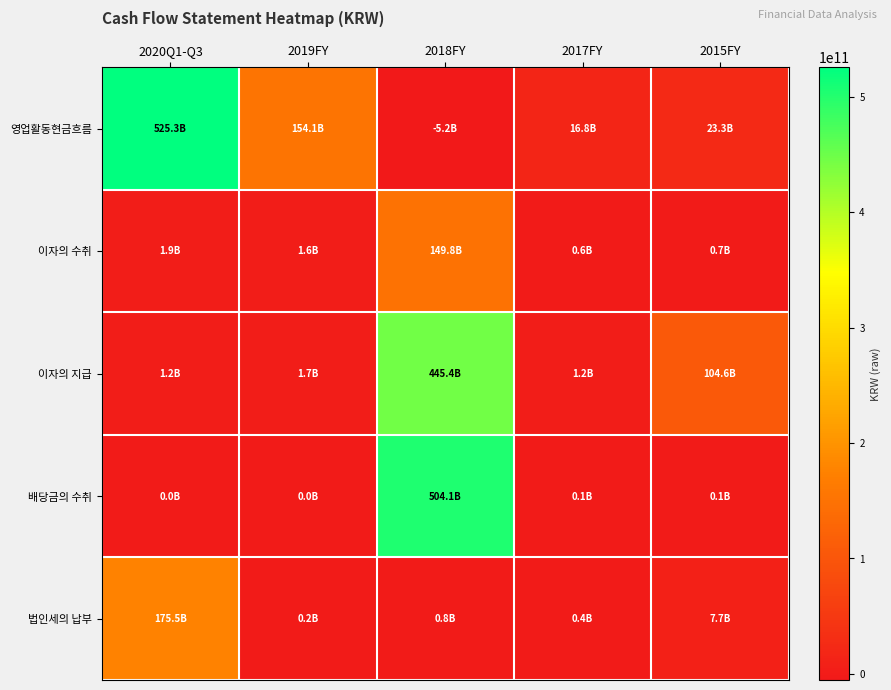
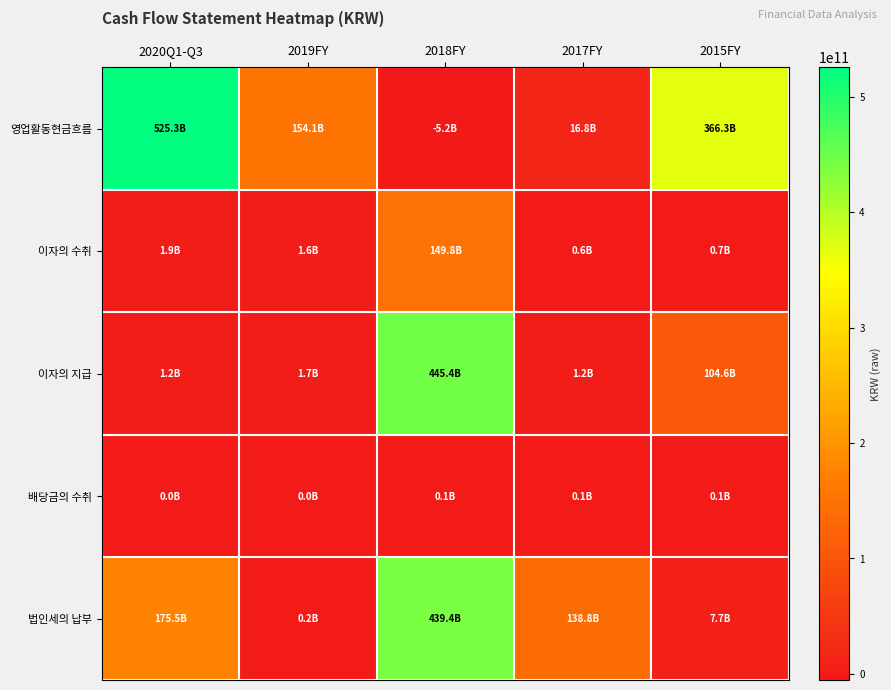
  {
    "영업활동현금흐름": {
      "2020Q1-Q3": "525.3B",
      "2019FY": "154.1B",
      "2018FY": "-5.2B",
      "2017FY": "16.8B",
-     "2015FY": "23.3B"
+     "2015FY": "366.3B"
    },
    "이자의 수취": {
      "2020Q1-Q3": "1.9B",
      "2019FY": "1.6B",
      "2018FY": "149.8B",
      "2017FY": "0.6B",
      "2015FY": "0.7B"
    },
    "이자의 지급": {
      "2020Q1-Q3": "1.2B",
      "2019FY": "1.7B",
      "2018FY": "445.4B",
      "2017FY": "1.2B",
      "2015FY": "104.6B"
    },
    "배당금의 수취": {
      "2020Q1-Q3": "0.0B",
      "2019FY": "0.0B",
-     "2018FY": "504.1B",
+     "2018FY": "0.1B",
      "2017FY": "0.1B",
      "2015FY": "0.1B"
    },
    "법인세의 납부": {
      "2020Q1-Q3": "175.5B",
      "2019FY": "0.2B",
-     "2018FY": "0.8B",
-     "2017FY": "0.4B",
+     "2018FY": "439.4B",
+     "2017FY": "138.8B",
      "2015FY": "7.7B"
    }
  }
